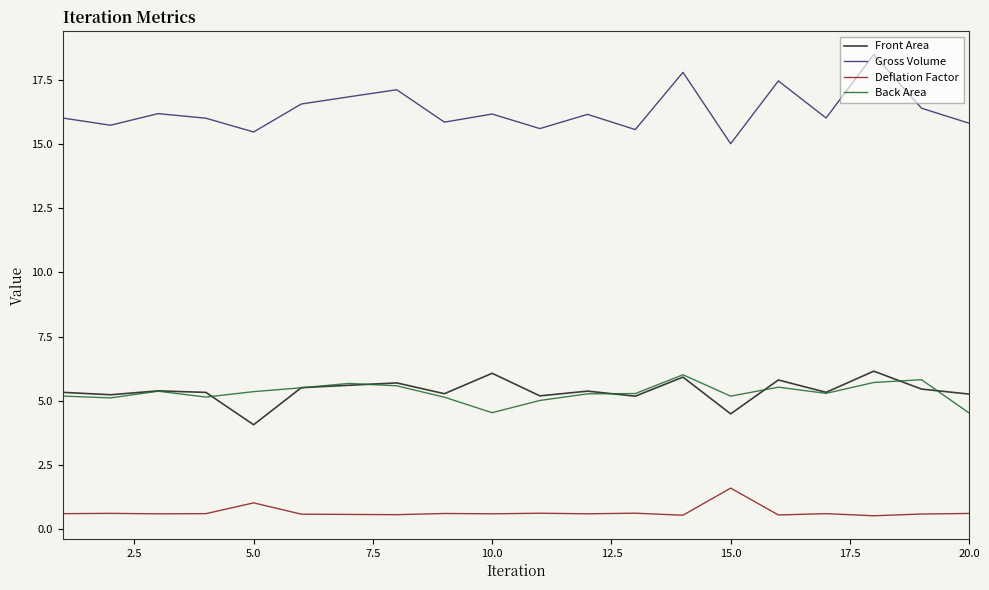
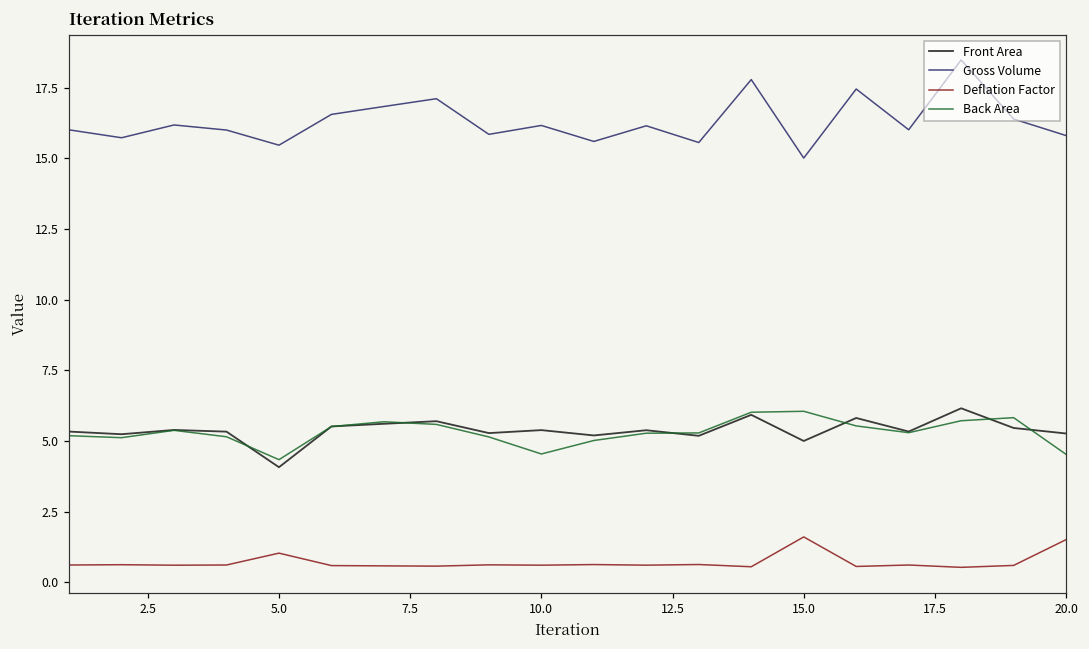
  {
    "Front Area": {
      "5.0": 4.1,
-     "10.0": 6.1,
-     "15.0": 4.5,
+     "10.0": 5.4,
+     "15.0": 5.0,
      "20.0": 5.3
    },
    "Gross Volume": {
      "5.0": 15.5,
      "10.0": 16.2,
      "15.0": 15.0,
      "20.0": 15.8
    },
    "Deflation Factor": {
      "5.0": 1.0,
      "10.0": 0.6,
      "15.0": 1.6,
-     "20.0": 0.6
+     "20.0": 1.5
    },
    "Back Area": {
-     "5.0": 5.4,
+     "5.0": 4.3,
      "10.0": 4.5,
-     "15.0": 5.2,
+     "15.0": 6.1,
      "20.0": 4.5
    }
  }
